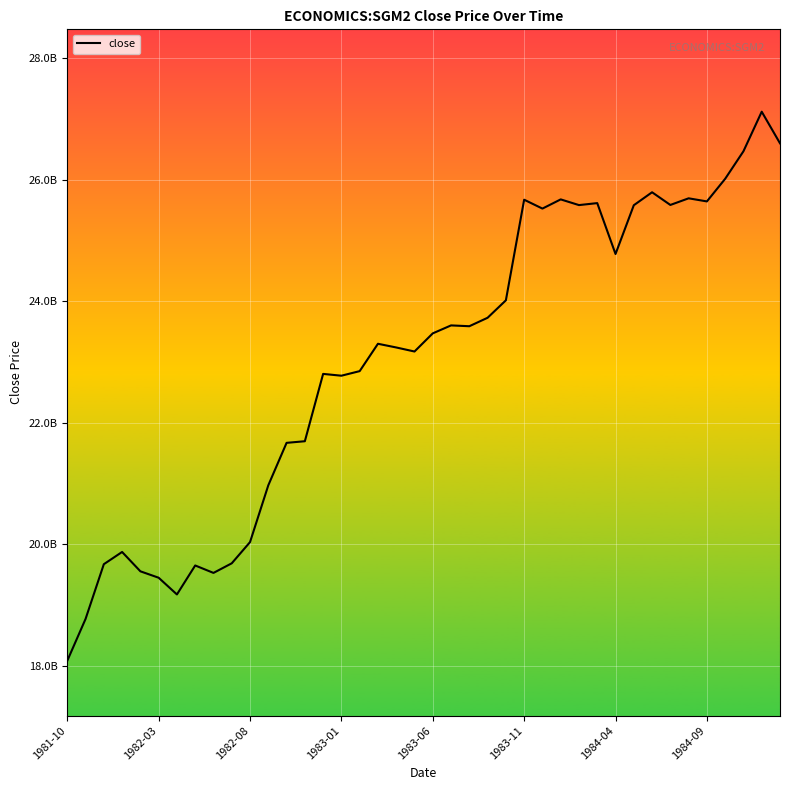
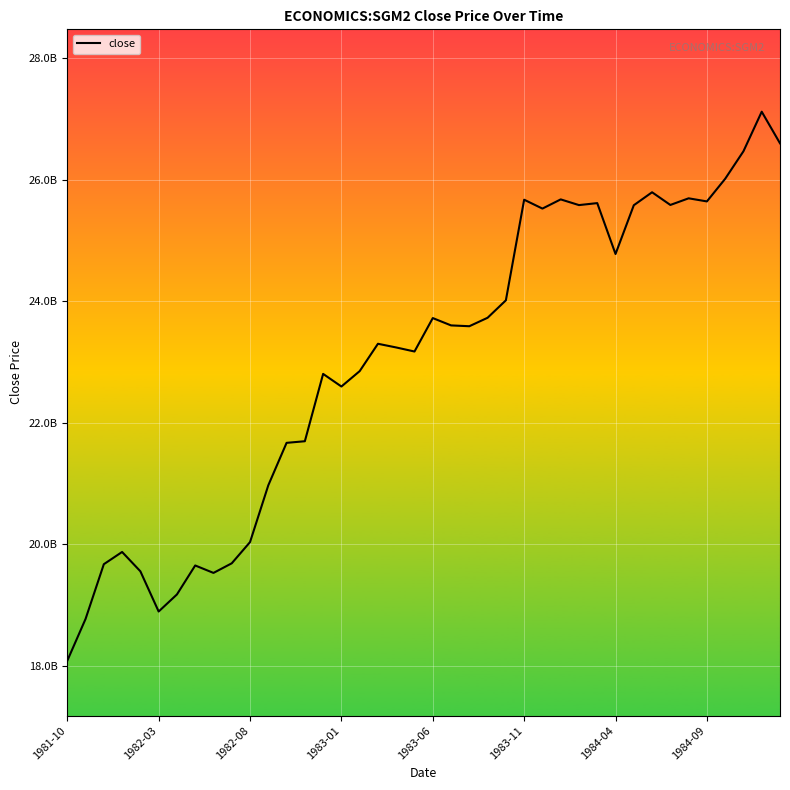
  {
    "1981-10": 18100000000,
-   "1982-03": 19400000000,
+   "1982-03": 18900000000,
    "1982-08": 20000000000,
-   "1983-01": 22800000000,
-   "1983-06": 23500000000,
+   "1983-01": 22600000000,
+   "1983-06": 23700000000,
    "1983-11": 25700000000,
    "1984-04": 24800000000,
    "1984-09": 25600000000
  }
